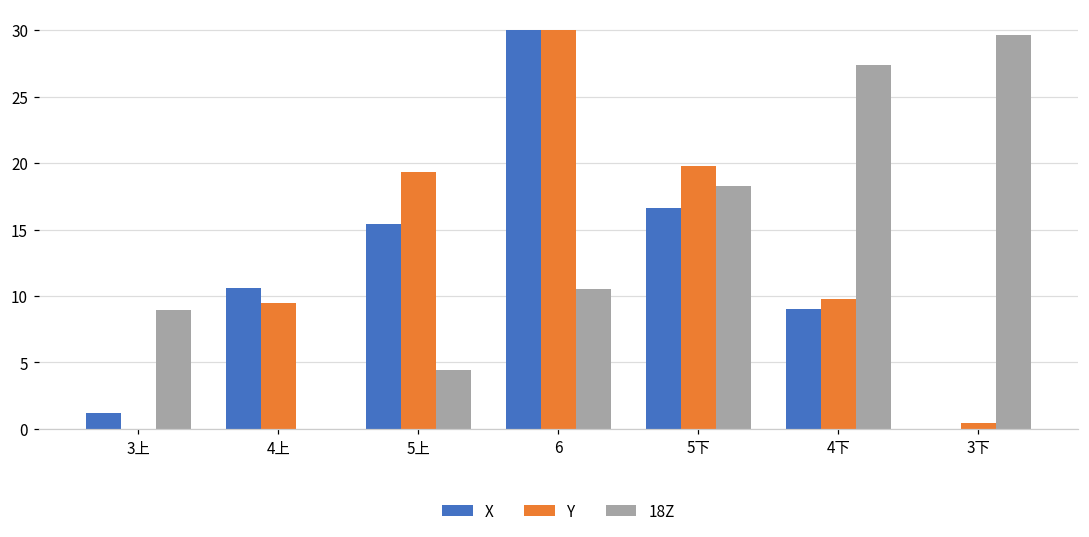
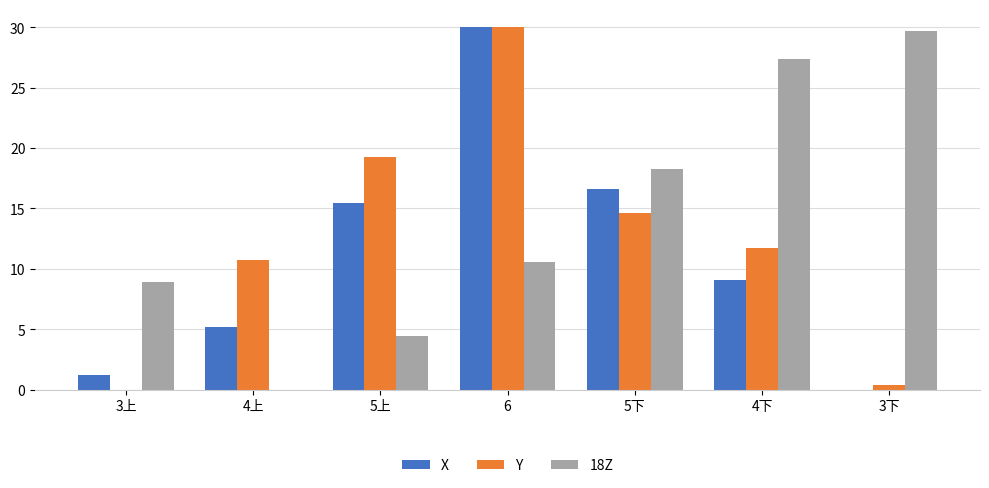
  {
    "X": {
      "3上": 1.2,
-     "4上": 10.6,
+     "4上": 5.2,
      "5上": 15.4,
      "6": 30.0,
      "5下": 16.6,
      "4下": 9.1,
      "3下": 0.0
    },
    "Y": {
      "3上": 0.0,
-     "4上": 9.4,
+     "4上": 10.7,
      "5上": 19.3,
      "6": 30.0,
-     "5下": 19.8,
-     "4下": 9.8,
+     "5下": 14.7,
+     "4下": 11.7,
      "3下": 0.4
    },
    "18Z": {
      "3上": 9.0,
      "4上": 0.0,
      "5上": 4.4,
      "6": 10.6,
      "5下": 18.3,
      "4下": 27.4,
      "3下": 29.7
    }
  }
